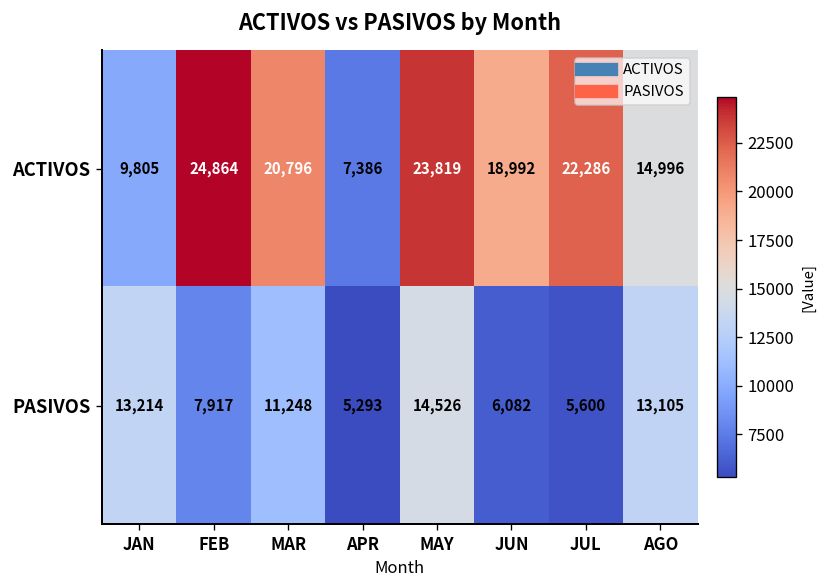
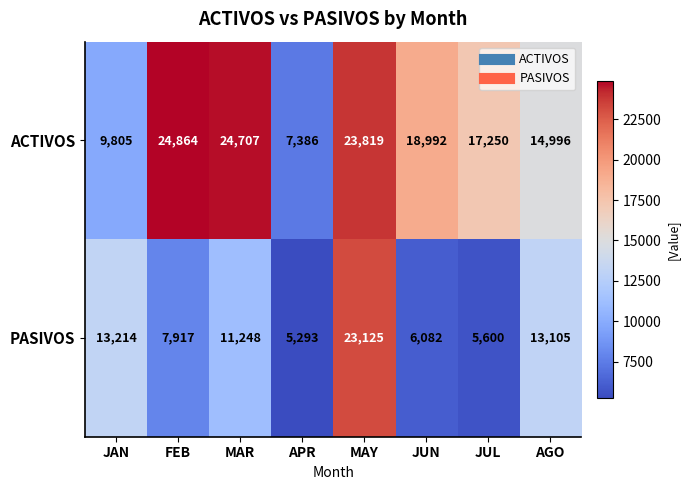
  {
    "ACTIVOS": {
      "JAN": "9,805",
      "FEB": "24,864",
-     "MAR": "20,796",
+     "MAR": "24,707",
      "APR": "7,386",
      "MAY": "23,819",
      "JUN": "18,992",
-     "JUL": "22,286",
+     "JUL": "17,250",
      "AGO": "14,996"
    },
    "PASIVOS": {
      "JAN": "13,214",
      "FEB": "7,917",
      "MAR": "11,248",
      "APR": "5,293",
-     "MAY": "14,526",
+     "MAY": "23,125",
      "JUN": "6,082",
      "JUL": "5,600",
      "AGO": "13,105"
    }
  }
